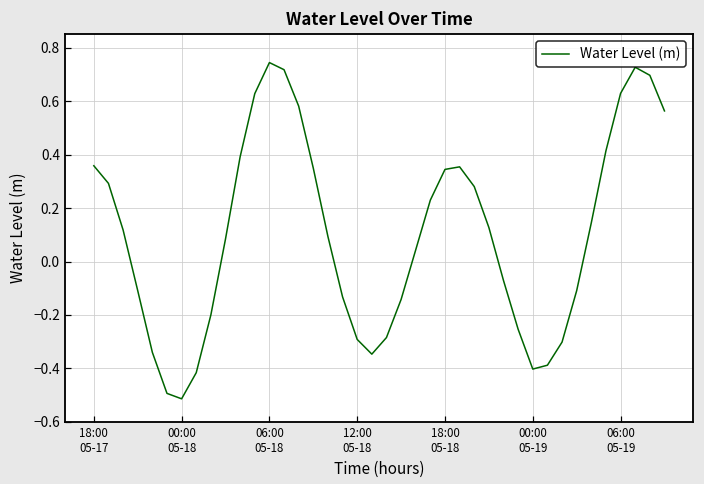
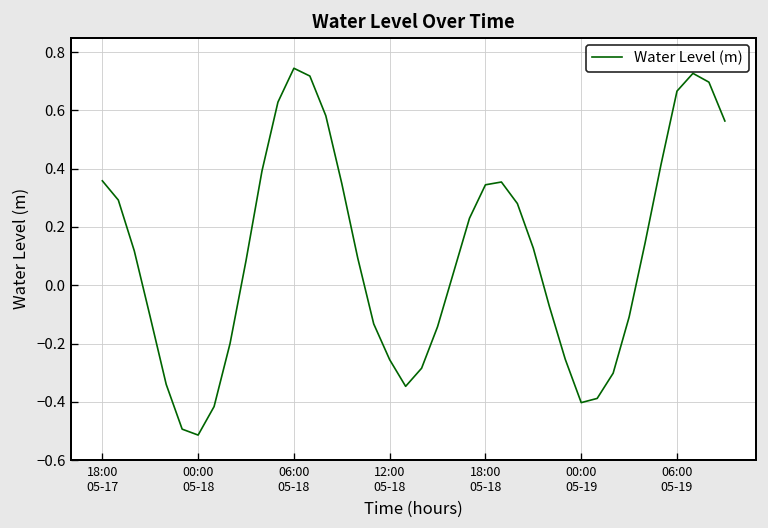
  {
    "18:00 05-17": 0.36,
    "00:00 05-18": -0.51,
    "06:00 05-18": 0.74,
-   "12:00 05-18": -0.29,
+   "12:00 05-18": -0.26,
    "18:00 05-18": 0.34,
    "00:00 05-19": -0.40,
-   "06:00 05-19": 0.63
+   "06:00 05-19": 0.67
  }
